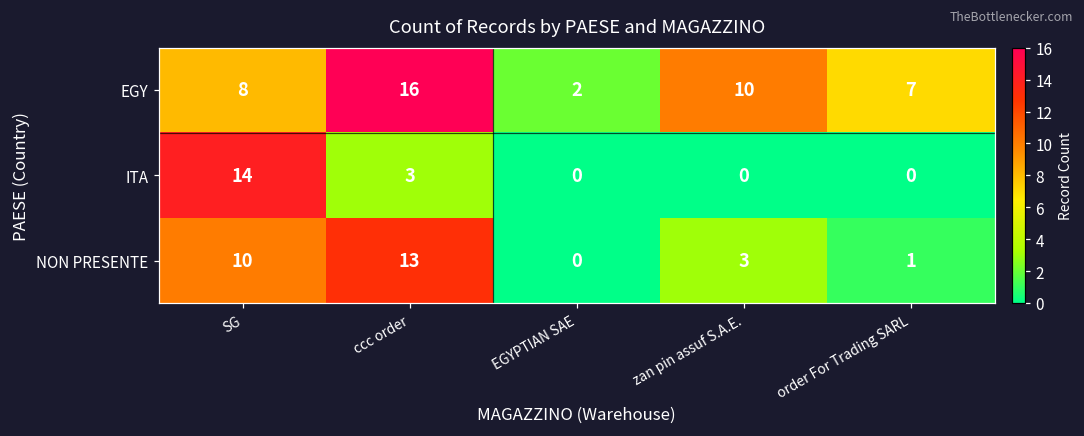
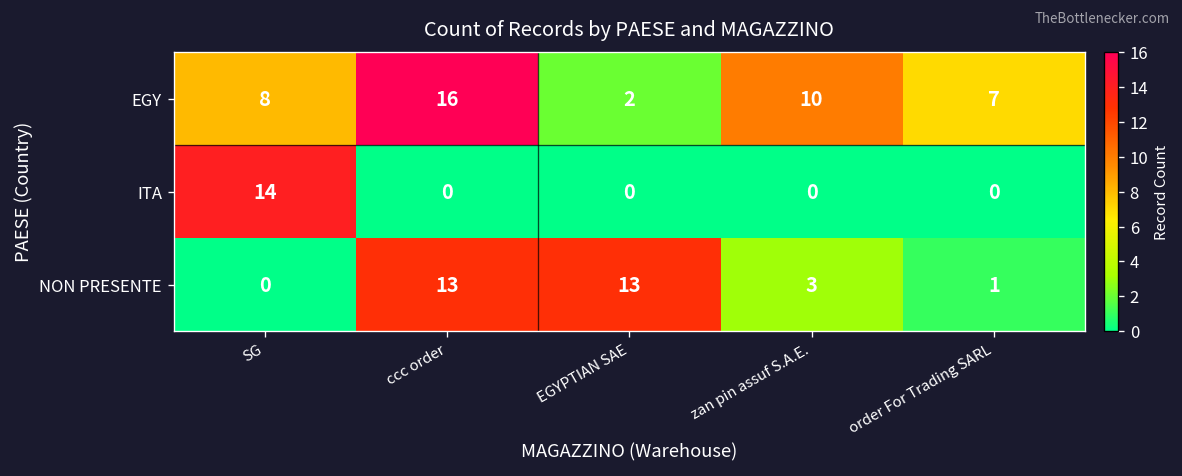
  {
    "EGY": {
      "SG": 8,
      "ccc order": 16,
      "EGYPTIAN SAE": 2,
      "zan pin assuf S.A.E.": 10,
      "order For Trading SARL": 7
    },
    "ITA": {
      "SG": 14,
-     "ccc order": 3,
+     "ccc order": 0,
      "EGYPTIAN SAE": 0,
      "zan pin assuf S.A.E.": 0,
      "order For Trading SARL": 0
    },
    "NON PRESENTE": {
-     "SG": 10,
+     "SG": 0,
      "ccc order": 13,
-     "EGYPTIAN SAE": 0,
+     "EGYPTIAN SAE": 13,
      "zan pin assuf S.A.E.": 3,
      "order For Trading SARL": 1
    }
  }
